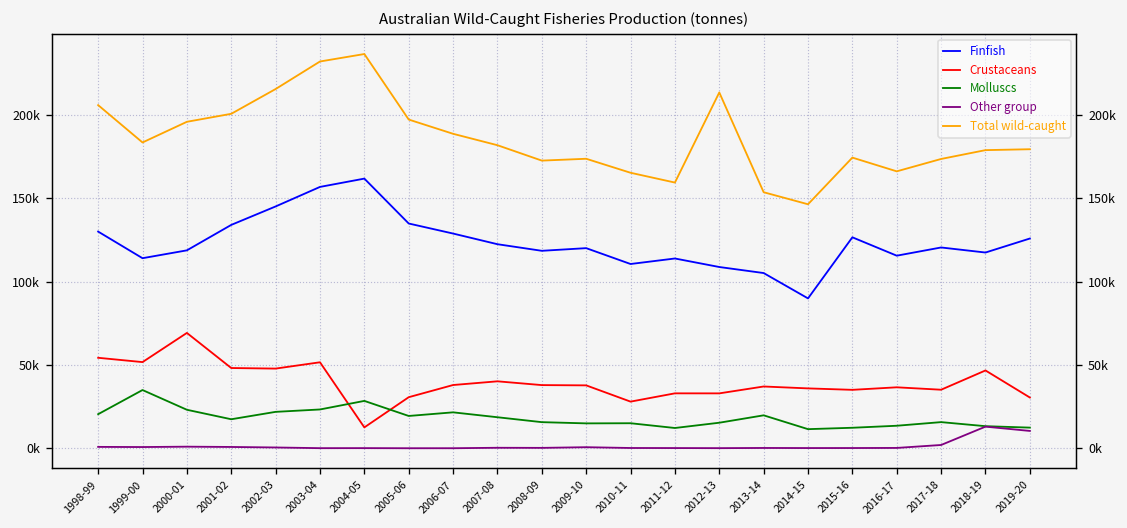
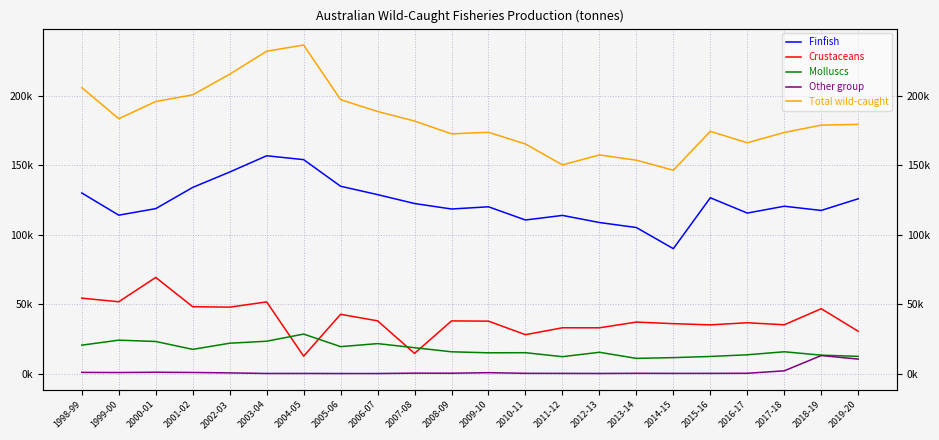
  {
    "Finfish": {
      "1998-99": 130000,
      "1999-00": 114000,
      "2000-01": 119000,
      "2001-02": 134000,
      "2002-03": 145000,
      "2003-04": 157000,
-     "2004-05": 162000,
+     "2004-05": 154000,
      "2005-06": 135000,
      "2006-07": 129000,
      "2007-08": 122000,
      "2008-09": 118000,
      "2009-10": 120000,
      "2010-11": 111000,
      "2011-12": 114000,
      "2012-13": 109000,
      "2013-14": 105000,
      "2014-15": 90000,
      "2015-16": 126000,
      "2016-17": 115000,
      "2017-18": 120000,
      "2018-19": 117000,
      "2019-20": 126000
    },
    "Crustaceans": {
      "1998-99": 54000,
      "1999-00": 52000,
      "2000-01": 69000,
      "2001-02": 48000,
      "2002-03": 48000,
      "2003-04": 52000,
      "2004-05": 13000,
-     "2005-06": 31000,
+     "2005-06": 43000,
      "2006-07": 38000,
-     "2007-08": 40000,
+     "2007-08": 15000,
      "2008-09": 38000,
      "2009-10": 38000,
      "2010-11": 28000,
      "2011-12": 33000,
      "2012-13": 33000,
      "2013-14": 37000,
      "2014-15": 36000,
      "2015-16": 35000,
      "2016-17": 37000,
      "2017-18": 35000,
      "2018-19": 47000,
      "2019-20": 31000
    },
    "Molluscs": {
      "1998-99": 21000,
-     "1999-00": 35000,
+     "1999-00": 24000,
      "2000-01": 23000,
      "2001-02": 17000,
      "2002-03": 22000,
      "2003-04": 23000,
      "2004-05": 28000,
      "2005-06": 19000,
      "2006-07": 22000,
      "2007-08": 19000,
      "2008-09": 16000,
      "2009-10": 15000,
      "2010-11": 15000,
      "2011-12": 12000,
      "2012-13": 15000,
-     "2013-14": 20000,
+     "2013-14": 11000,
      "2014-15": 12000,
      "2015-16": 12000,
      "2016-17": 14000,
      "2017-18": 16000,
      "2019-20": 12000
    },
    "Other group": {
      "1998-99": 1000,
      "1999-00": 1000,
      "2000-01": 1000,
      "2001-02": 1000,
      "2002-03": 1000,
      "2003-04": 0,
      "2004-05": 0,
      "2005-06": 0,
      "2006-07": 0,
      "2007-08": 0,
      "2008-09": 0,
      "2009-10": 1000,
      "2010-11": 0,
      "2011-12": 0,
      "2012-13": 0,
      "2013-14": 0,
      "2014-15": 0,
      "2015-16": 0,
      "2016-17": 0,
      "2017-18": 2000,
      "2019-20": 10000
    },
    "Total wild-caught": {
      "1998-99": 206000,
      "1999-00": 183000,
      "2000-01": 196000,
      "2001-02": 200000,
      "2002-03": 215000,
      "2003-04": 232000,
      "2004-05": 236000,
      "2005-06": 197000,
      "2006-07": 189000,
      "2007-08": 182000,
      "2008-09": 172000,
      "2009-10": 174000,
      "2010-11": 165000,
-     "2011-12": 159000,
-     "2012-13": 213000,
+     "2011-12": 150000,
+     "2012-13": 157000,
      "2013-14": 154000,
      "2014-15": 146000,
      "2015-16": 174000,
      "2016-17": 166000,
      "2017-18": 173000,
      "2018-19": 179000,
      "2019-20": 179000
    }
  }
